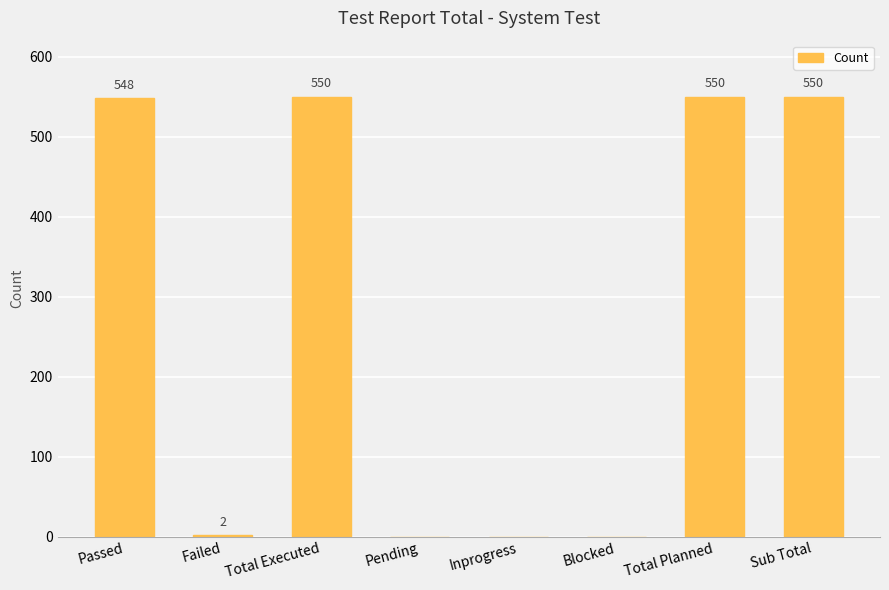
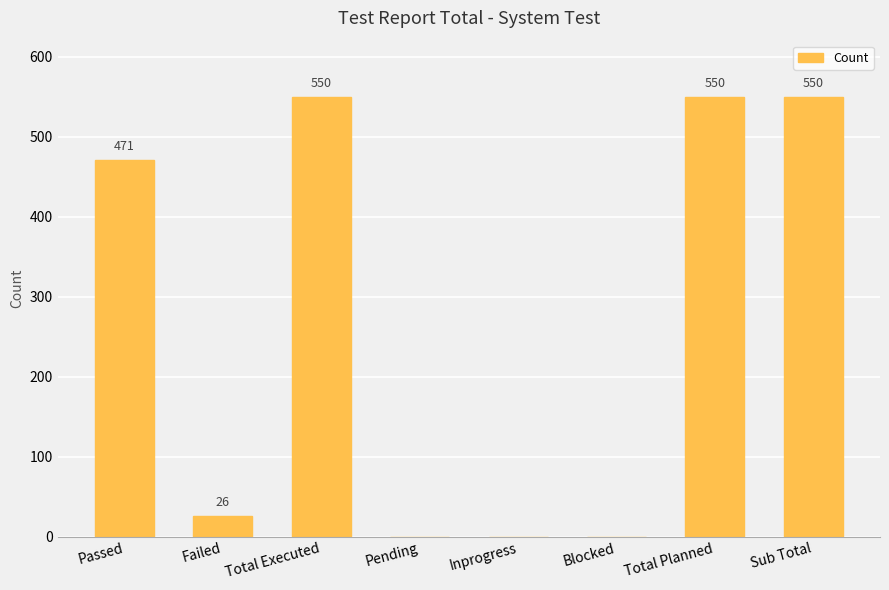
  {
-   "Passed": 548,
-   "Failed": 2,
+   "Passed": 471,
+   "Failed": 26,
    "Total Executed": 550,
    "Total Planned": 550,
    "Sub Total": 550
  }
